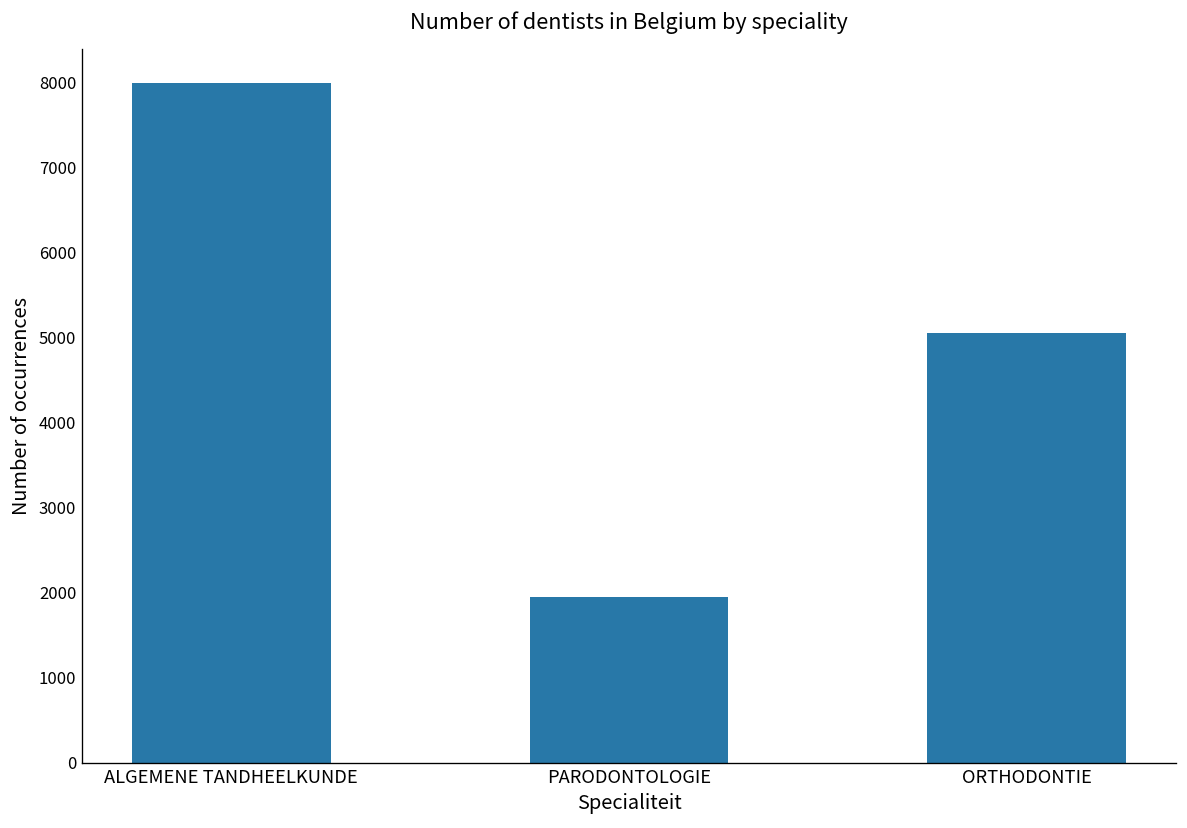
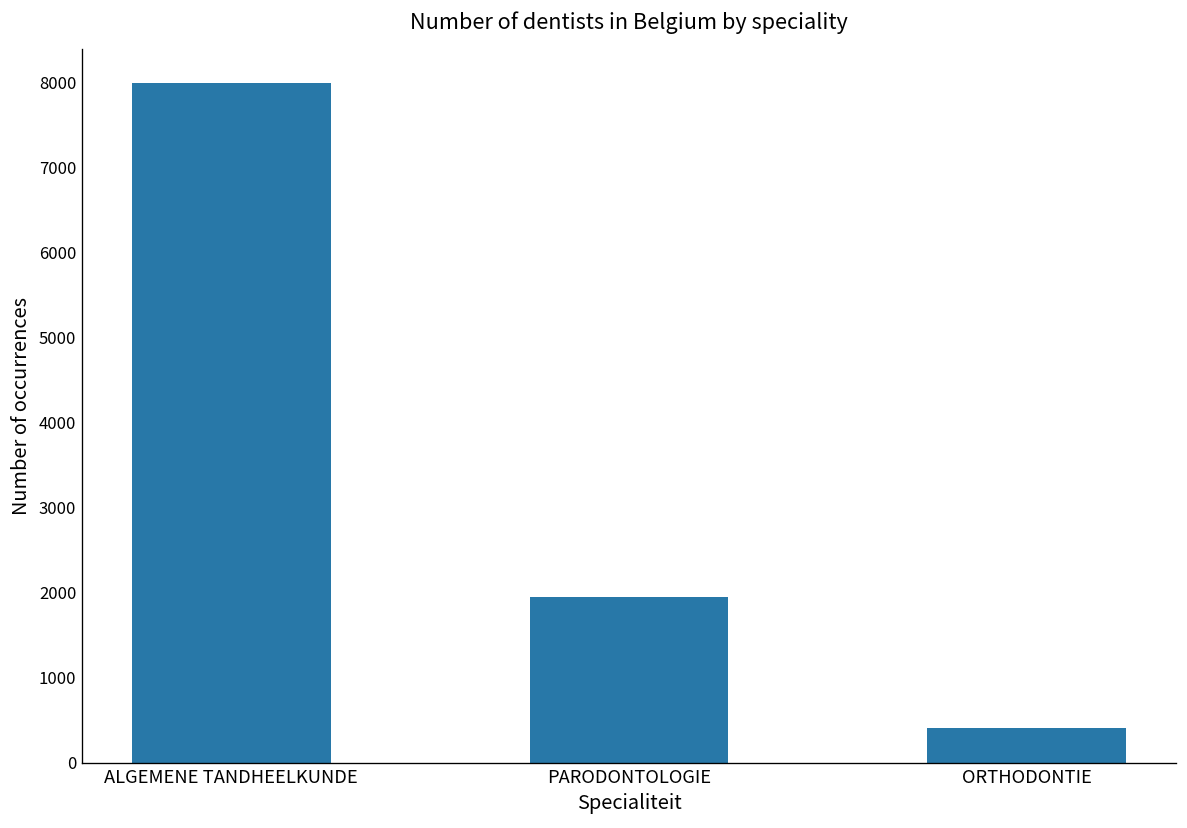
  {
    "ALGEMENE TANDHEELKUNDE": 8000,
    "PARODONTOLOGIE": 1900,
-   "ORTHODONTIE": 5100
+   "ORTHODONTIE": 400
  }
